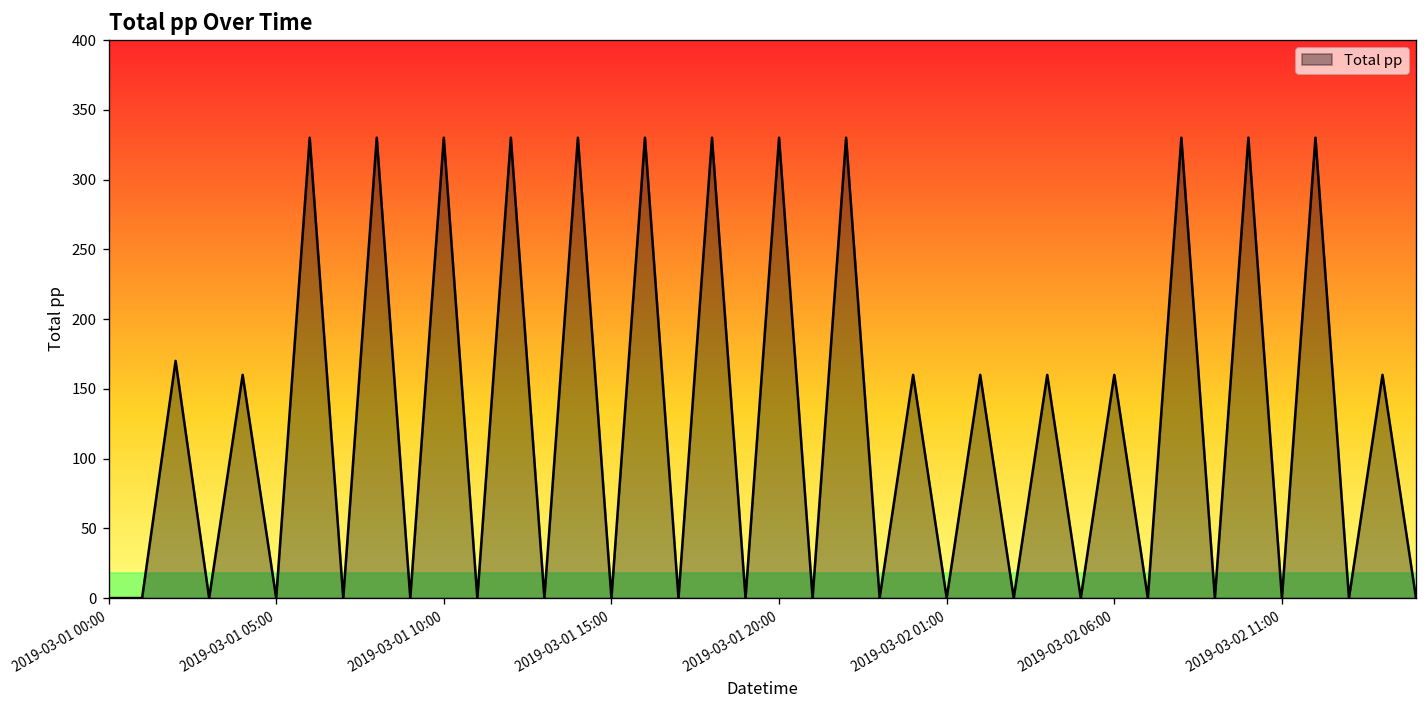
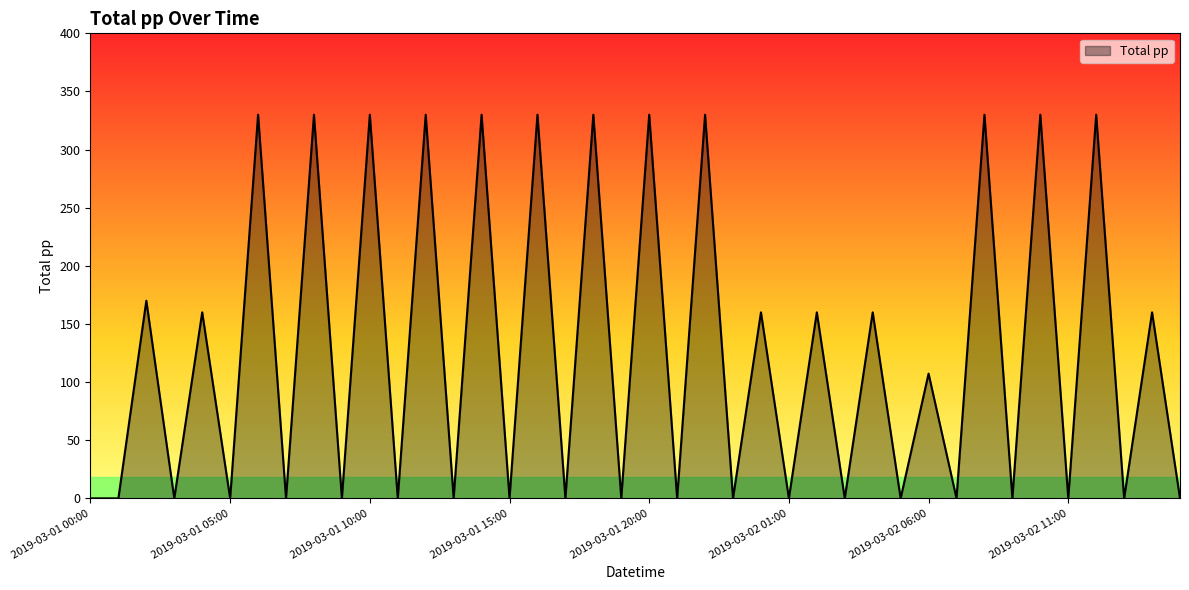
  {
    "2019-03-01 10:00": 330,
    "2019-03-01 20:00": 330,
-   "2019-03-02 06:00": 160
+   "2019-03-02 06:00": 107
  }
